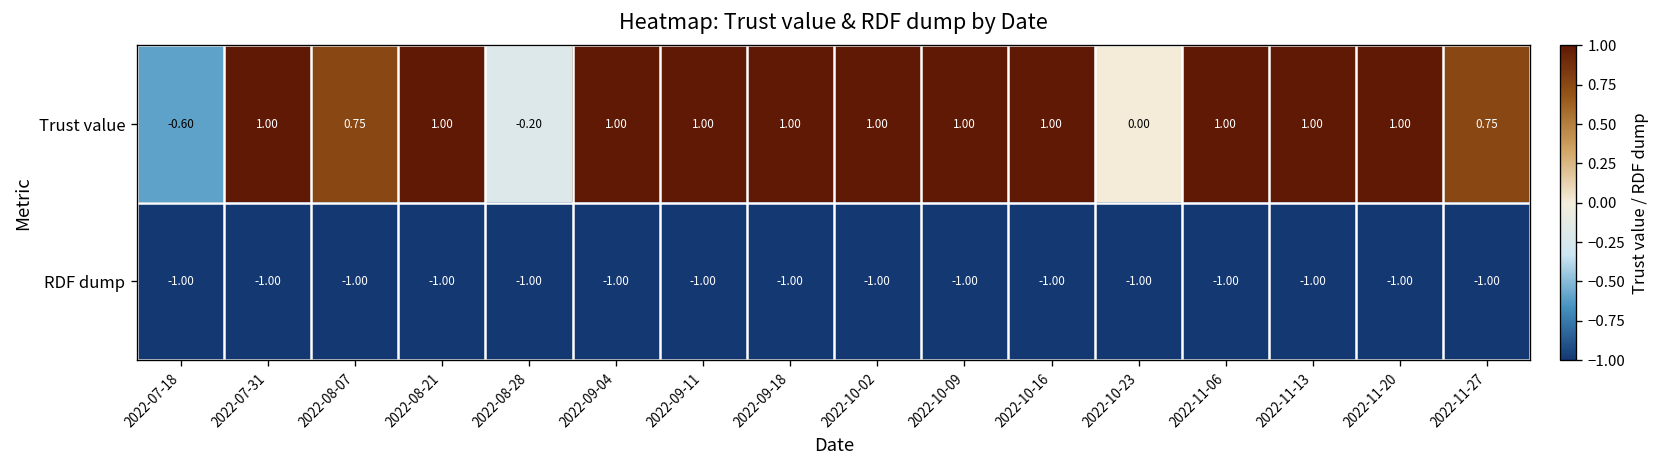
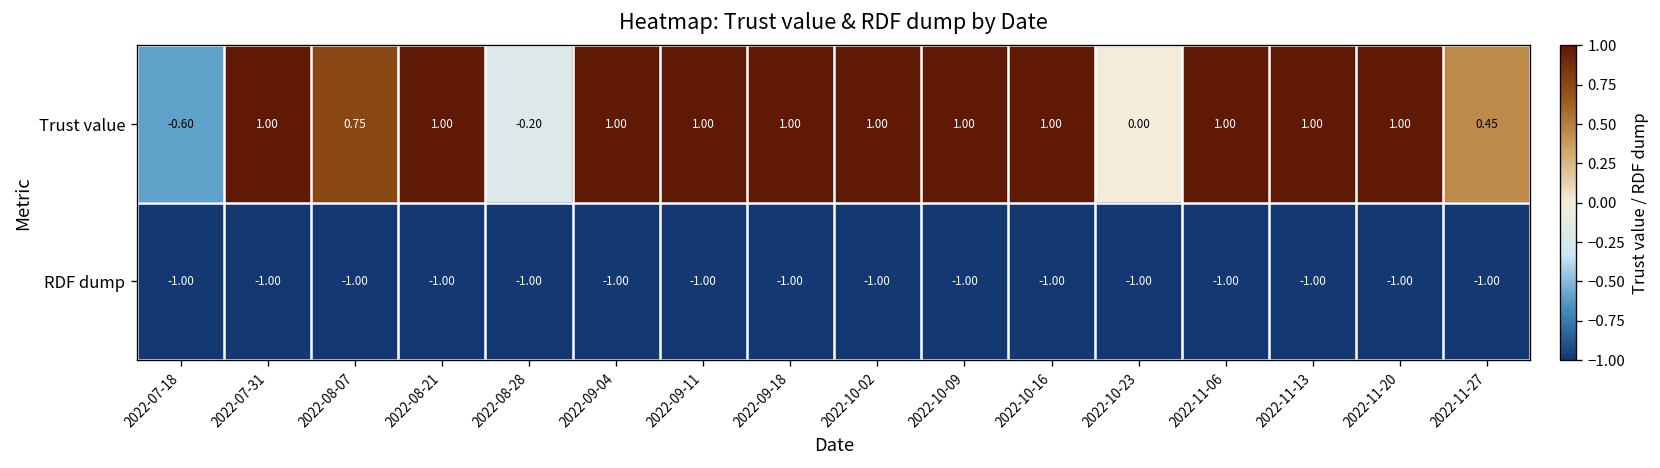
  {
    "Trust value": {
      "2022-07-18": -0.60,
      "2022-07-31": 1.00,
      "2022-08-07": 0.75,
      "2022-08-21": 1.00,
      "2022-08-28": -0.20,
      "2022-09-04": 1.00,
      "2022-09-11": 1.00,
      "2022-09-18": 1.00,
      "2022-10-02": 1.00,
      "2022-10-09": 1.00,
      "2022-10-16": 1.00,
      "2022-10-23": 0.00,
      "2022-11-06": 1.00,
      "2022-11-13": 1.00,
      "2022-11-20": 1.00,
-     "2022-11-27": 0.75
+     "2022-11-27": 0.45
    },
    "RDF dump": {
      "2022-07-18": -1.00,
      "2022-07-31": -1.00,
      "2022-08-07": -1.00,
      "2022-08-21": -1.00,
      "2022-08-28": -1.00,
      "2022-09-04": -1.00,
      "2022-09-11": -1.00,
      "2022-09-18": -1.00,
      "2022-10-02": -1.00,
      "2022-10-09": -1.00,
      "2022-10-16": -1.00,
      "2022-10-23": -1.00,
      "2022-11-06": -1.00,
      "2022-11-13": -1.00,
      "2022-11-20": -1.00,
      "2022-11-27": -1.00
    }
  }
